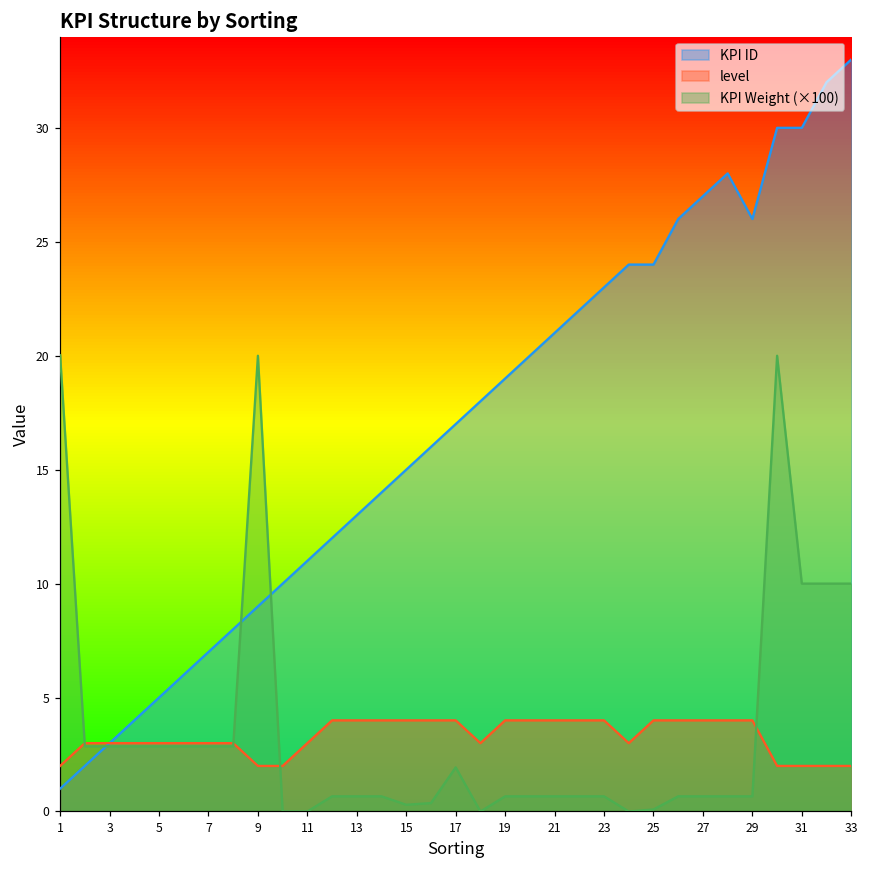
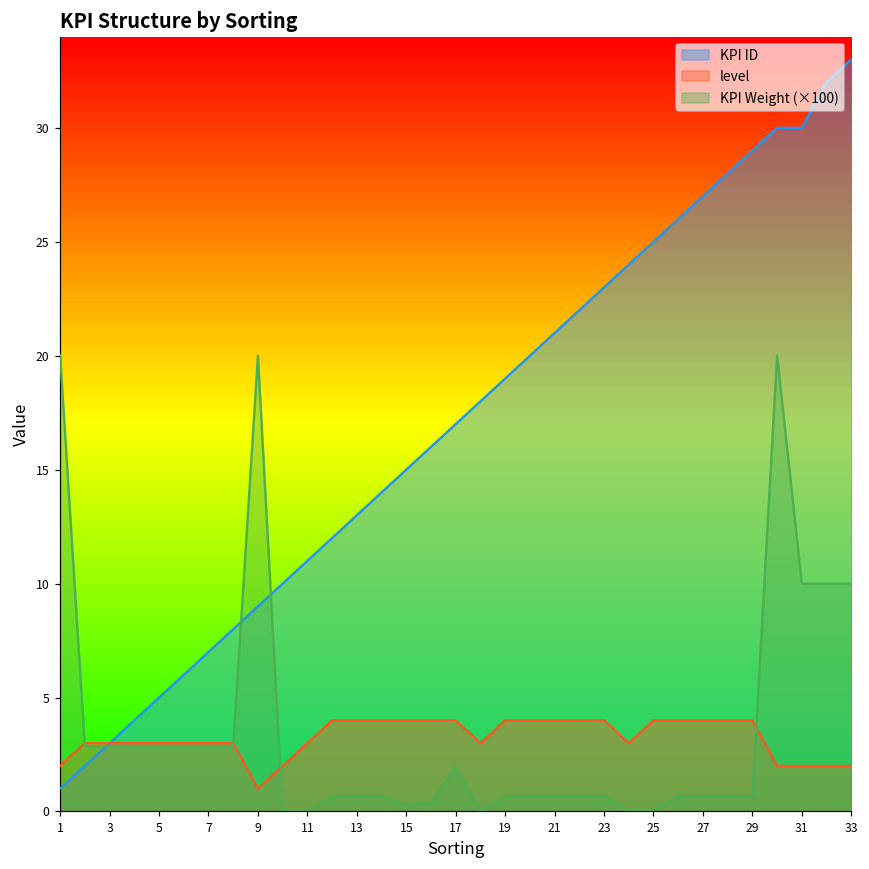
  {
    "KPI ID": {
      "1": 1,
      "5": 5,
      "7": 7,
      "9": 9,
      "11": 11,
      "13": 13,
      "15": 15,
      "17": 17,
      "19": 19,
      "21": 21,
      "23": 23,
-     "25": 24,
+     "25": 25,
      "27": 27,
-     "29": 26,
+     "29": 29,
      "31": 30,
      "33": 33
    },
    "level": {
      "1": 2,
      "5": 3,
      "7": 3,
-     "9": 2,
+     "9": 1,
      "11": 3,
      "13": 4,
      "15": 4,
      "17": 4,
      "19": 4,
      "21": 4,
      "23": 4,
      "25": 4,
      "27": 4,
      "29": 4,
      "31": 2,
      "33": 2
    },
    "KPI Weight (×100)": {
      "1": 20,
      "3": 2.9,
      "5": 2.9,
      "7": 2.9,
      "9": 20,
      "11": 0,
      "13": 0.7,
      "15": 0.3,
      "17": 2,
      "19": 0.7,
      "21": 0.7,
      "23": 0.7,
      "25": 0,
      "27": 0.7,
      "29": 0.7,
      "31": 10,
      "33": 10
    }
  }
